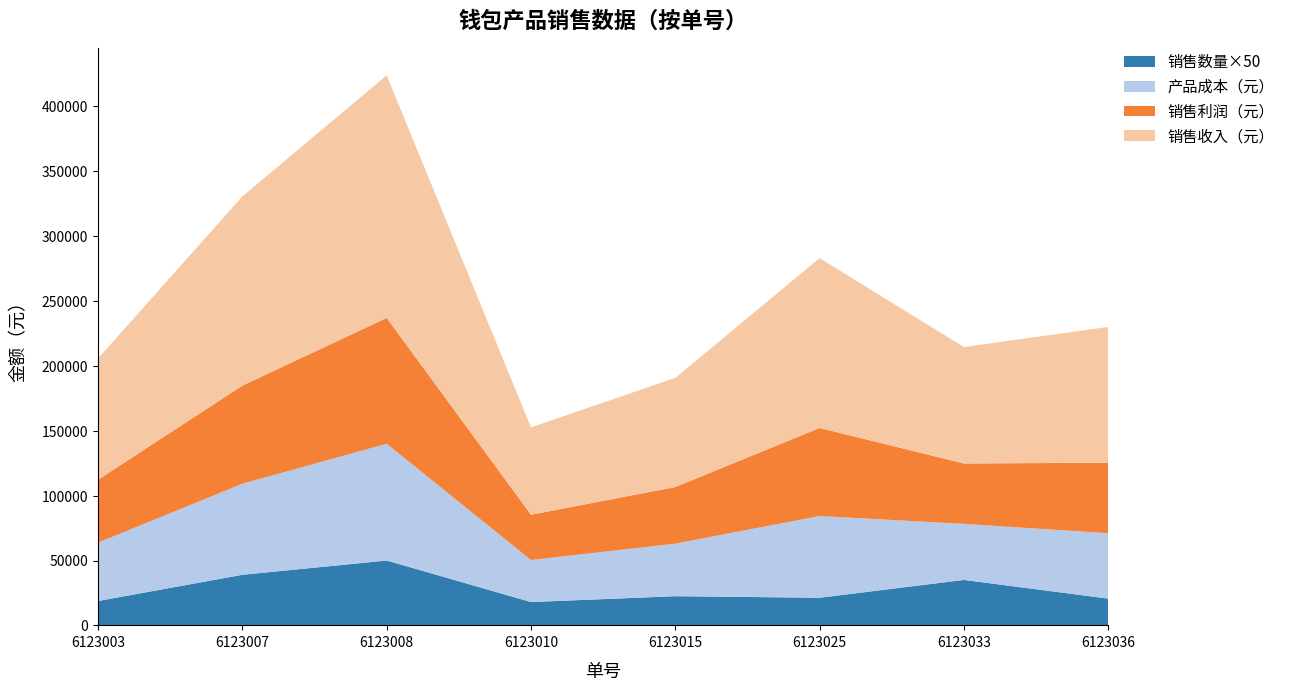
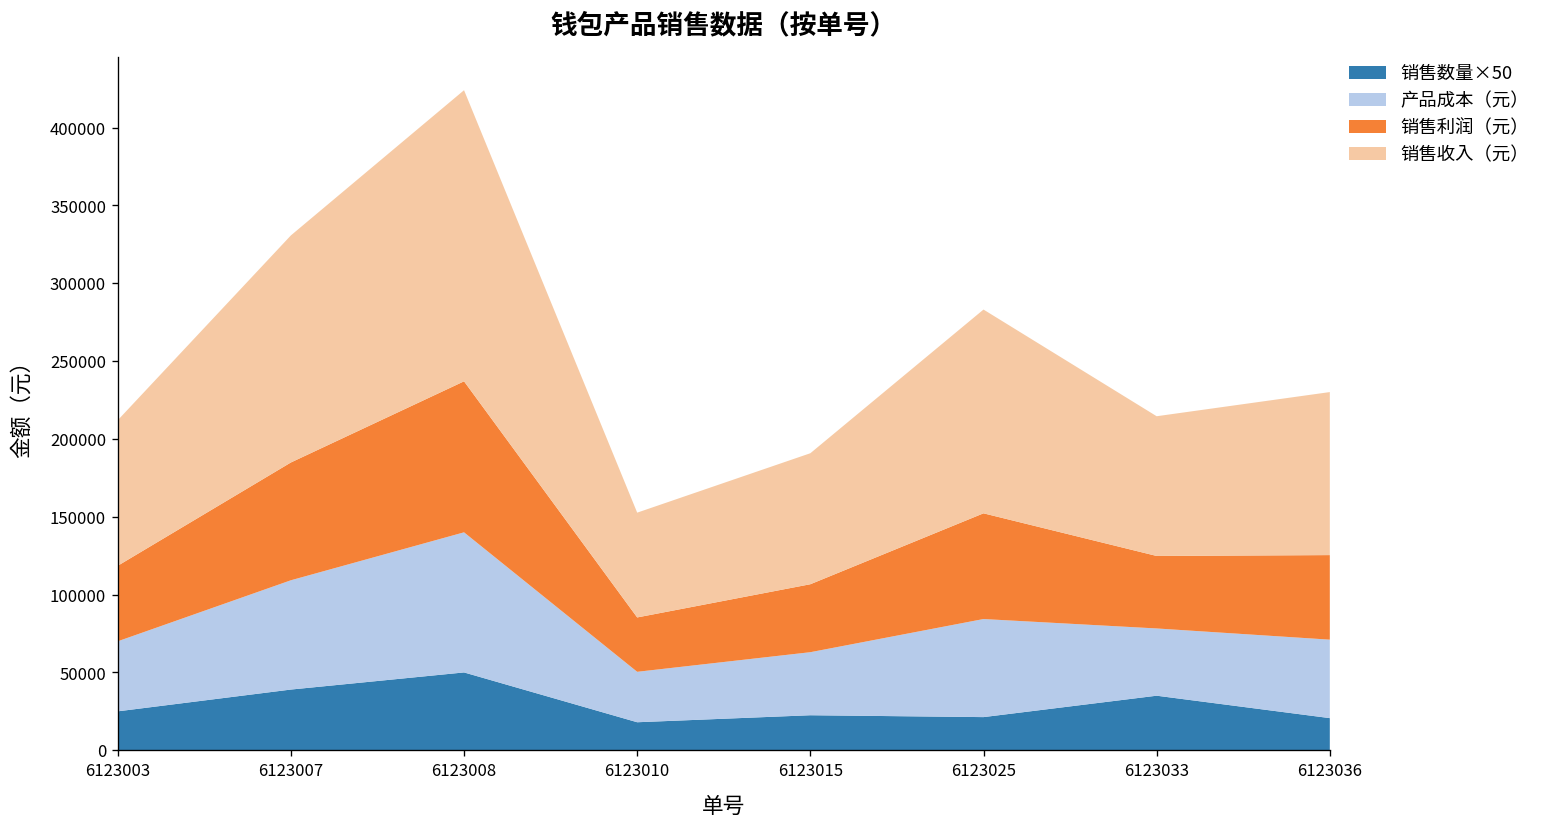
  {
    "销售数量×50": {
-     "6123003": 19000,
+     "6123003": 25000,
      "6123007": 39000,
      "6123008": 50000,
      "6123010": 18000,
      "6123015": 23000,
      "6123025": 21000,
      "6123033": 35000,
      "6123036": 21000
    },
    "产品成本（元）": {
      "6123003": 45000,
      "6123007": 70000,
      "6123008": 90000,
      "6123010": 32000,
      "6123015": 41000,
      "6123025": 63000,
      "6123033": 43000,
      "6123036": 50000
    },
    "销售利润（元）": {
      "6123003": 49000,
      "6123007": 76000,
      "6123008": 97000,
      "6123010": 35000,
      "6123015": 44000,
      "6123025": 68000,
      "6123033": 47000,
      "6123036": 54000
    },
    "销售收入（元）": {
      "6123003": 94000,
      "6123007": 146000,
      "6123008": 187000,
      "6123010": 67000,
      "6123015": 84000,
      "6123025": 131000,
      "6123033": 90000,
      "6123036": 105000
    }
  }
